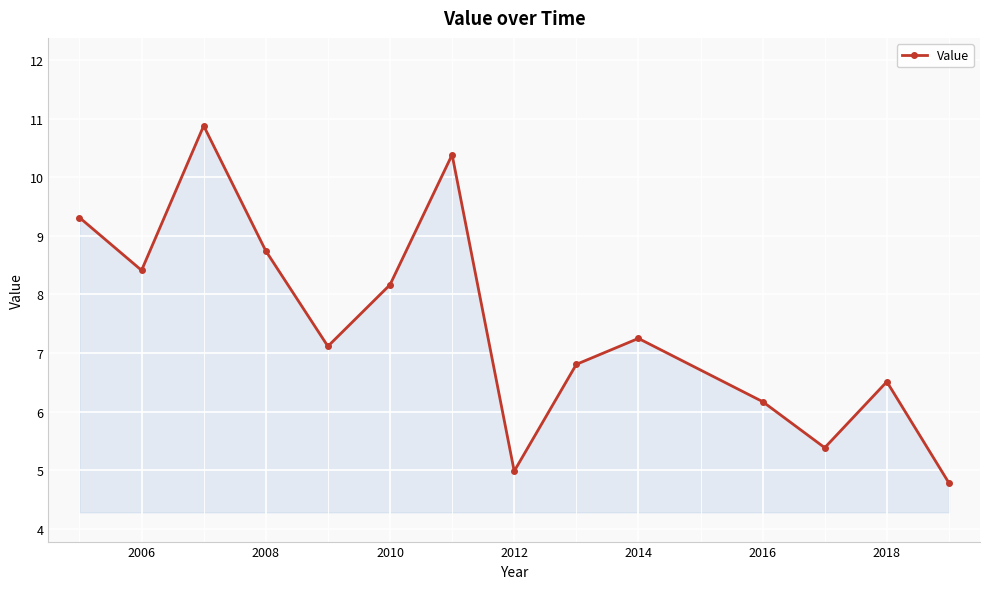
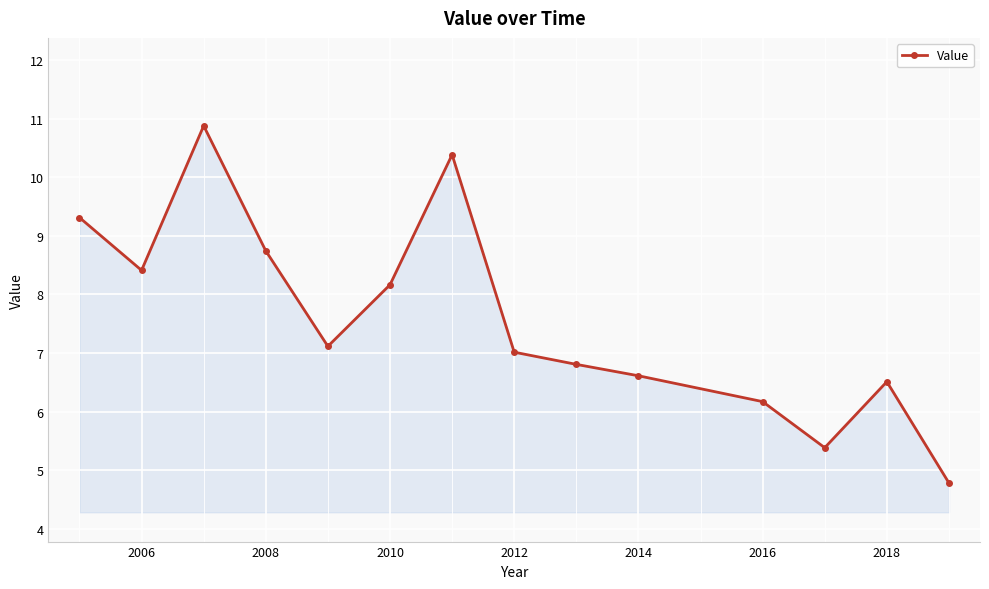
  {
    "2006": 8.4,
    "2008": 8.7,
    "2010": 8.2,
-   "2012": 5.0,
-   "2014": 7.2,
+   "2012": 7.0,
+   "2014": 6.6,
    "2016": 6.2,
    "2018": 6.5
  }
